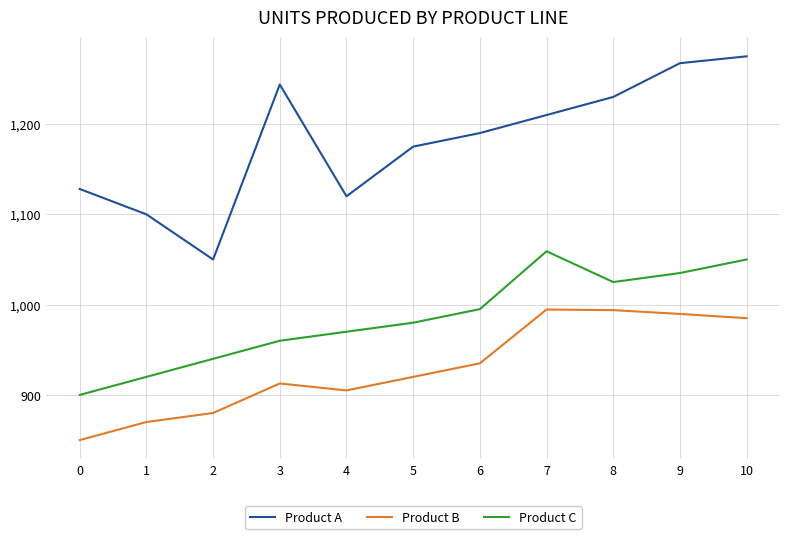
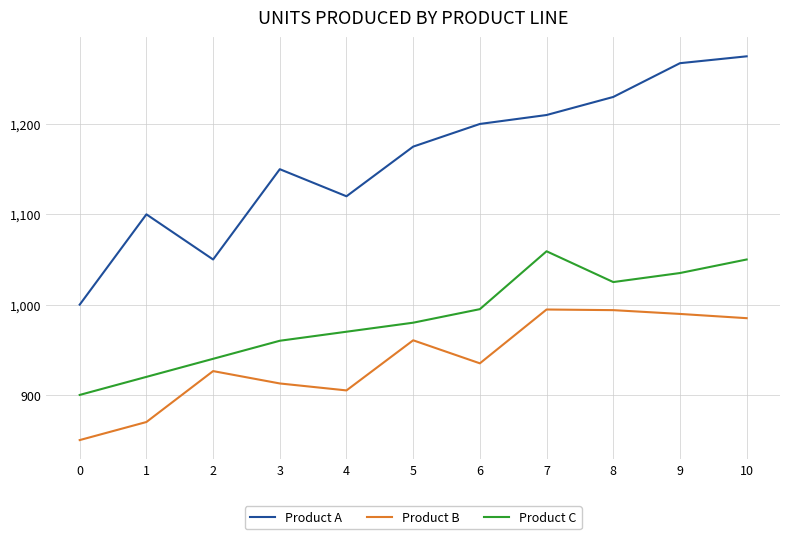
  {
    "Product A": {
-     "0": "1,130",
+     "0": "1,000",
      "1": "1,100",
      "2": "1,050",
-     "3": "1,240",
+     "3": "1,150",
      "4": "1,120",
      "5": "1,180",
-     "6": "1,190",
+     "6": "1,200",
      "7": "1,210",
      "8": "1,230",
      "9": "1,270",
      "10": "1,280"
    },
    "Product B": {
      "0": "850",
      "1": "870",
-     "2": "880",
+     "2": "930",
      "3": "910",
      "4": "910",
-     "5": "920",
+     "5": "960",
      "6": "940",
      "7": "990",
      "8": "990",
      "9": "990",
      "10": "990"
    },
    "Product C": {
      "0": "900",
      "1": "920",
      "2": "940",
      "3": "960",
      "4": "970",
      "5": "980",
      "6": "1,000",
      "7": "1,060",
      "8": "1,030",
      "9": "1,040",
      "10": "1,050"
    }
  }
